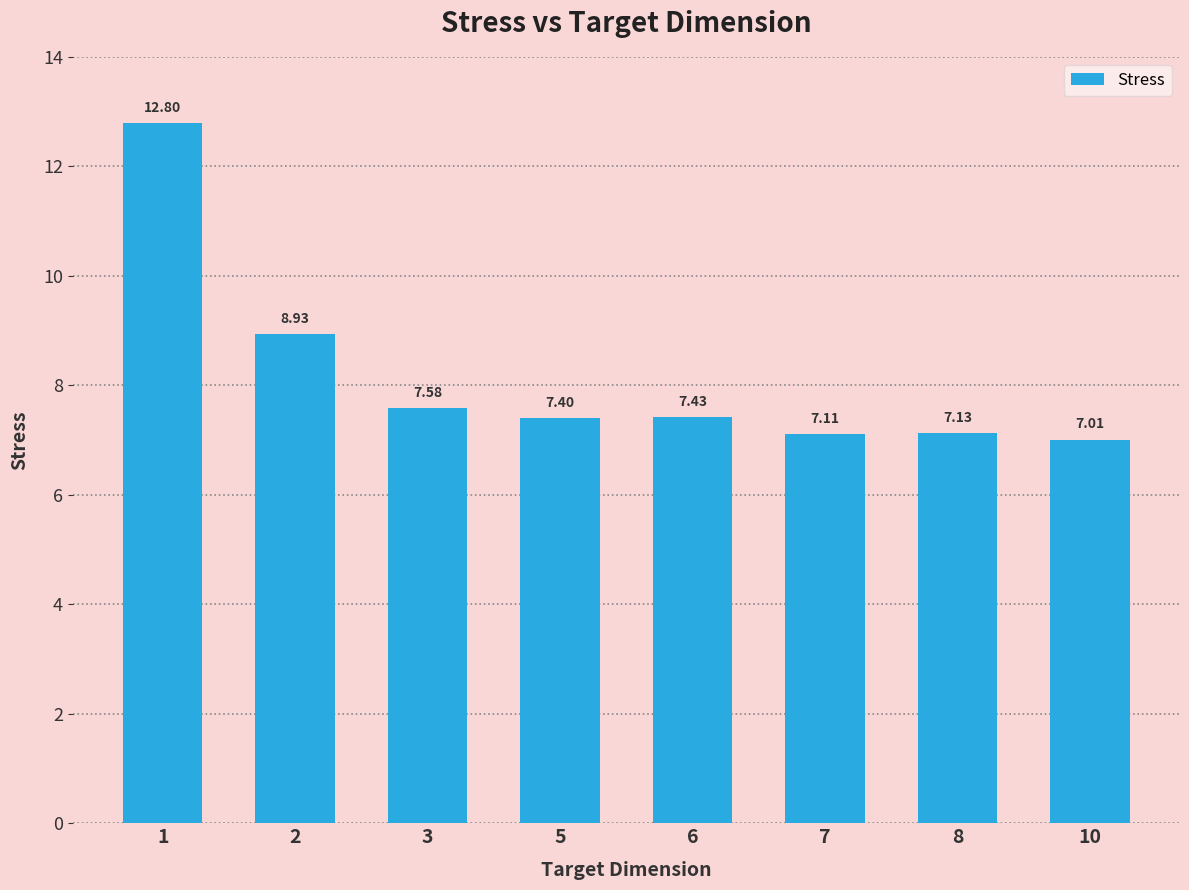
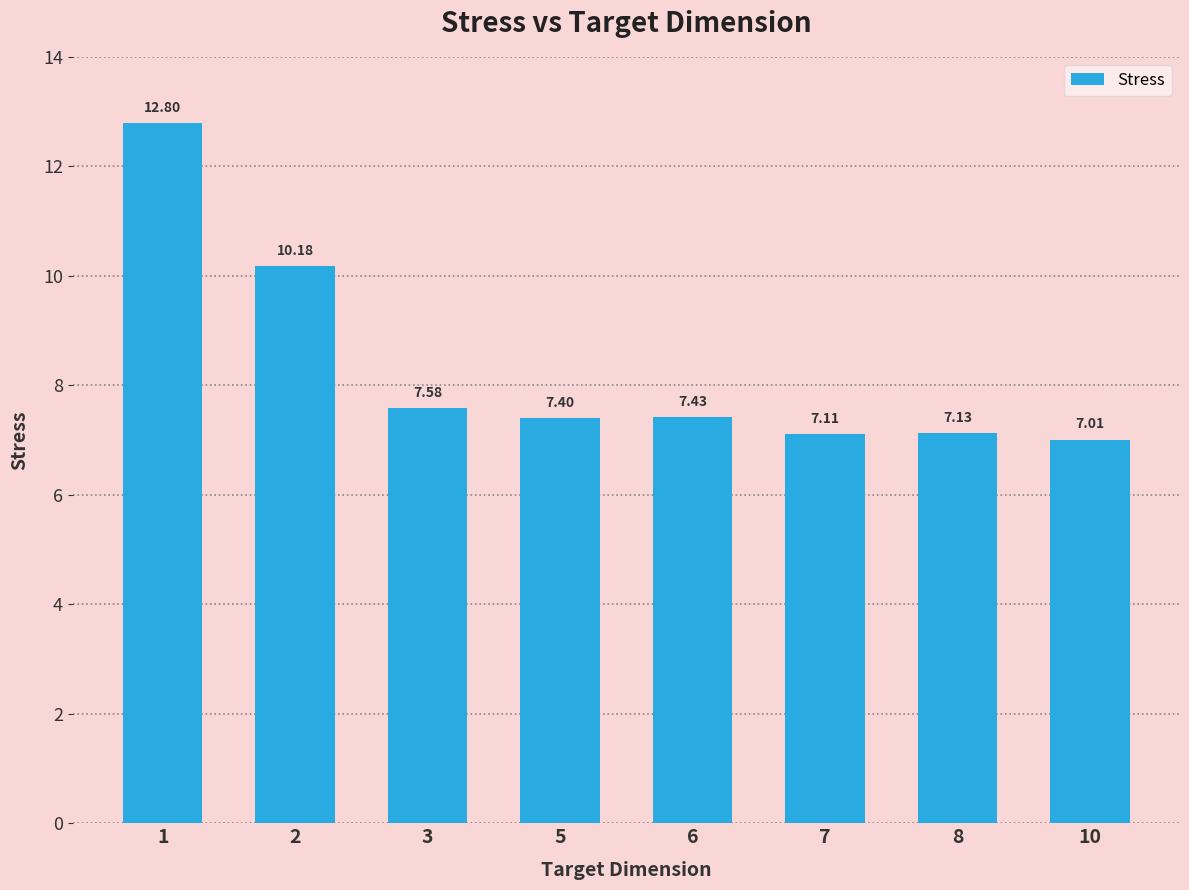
  {
    "1": 12.80,
-   "2": 8.93,
+   "2": 10.18,
    "3": 7.58,
    "5": 7.40,
    "6": 7.43,
    "7": 7.11,
    "8": 7.13,
    "10": 7.01
  }
